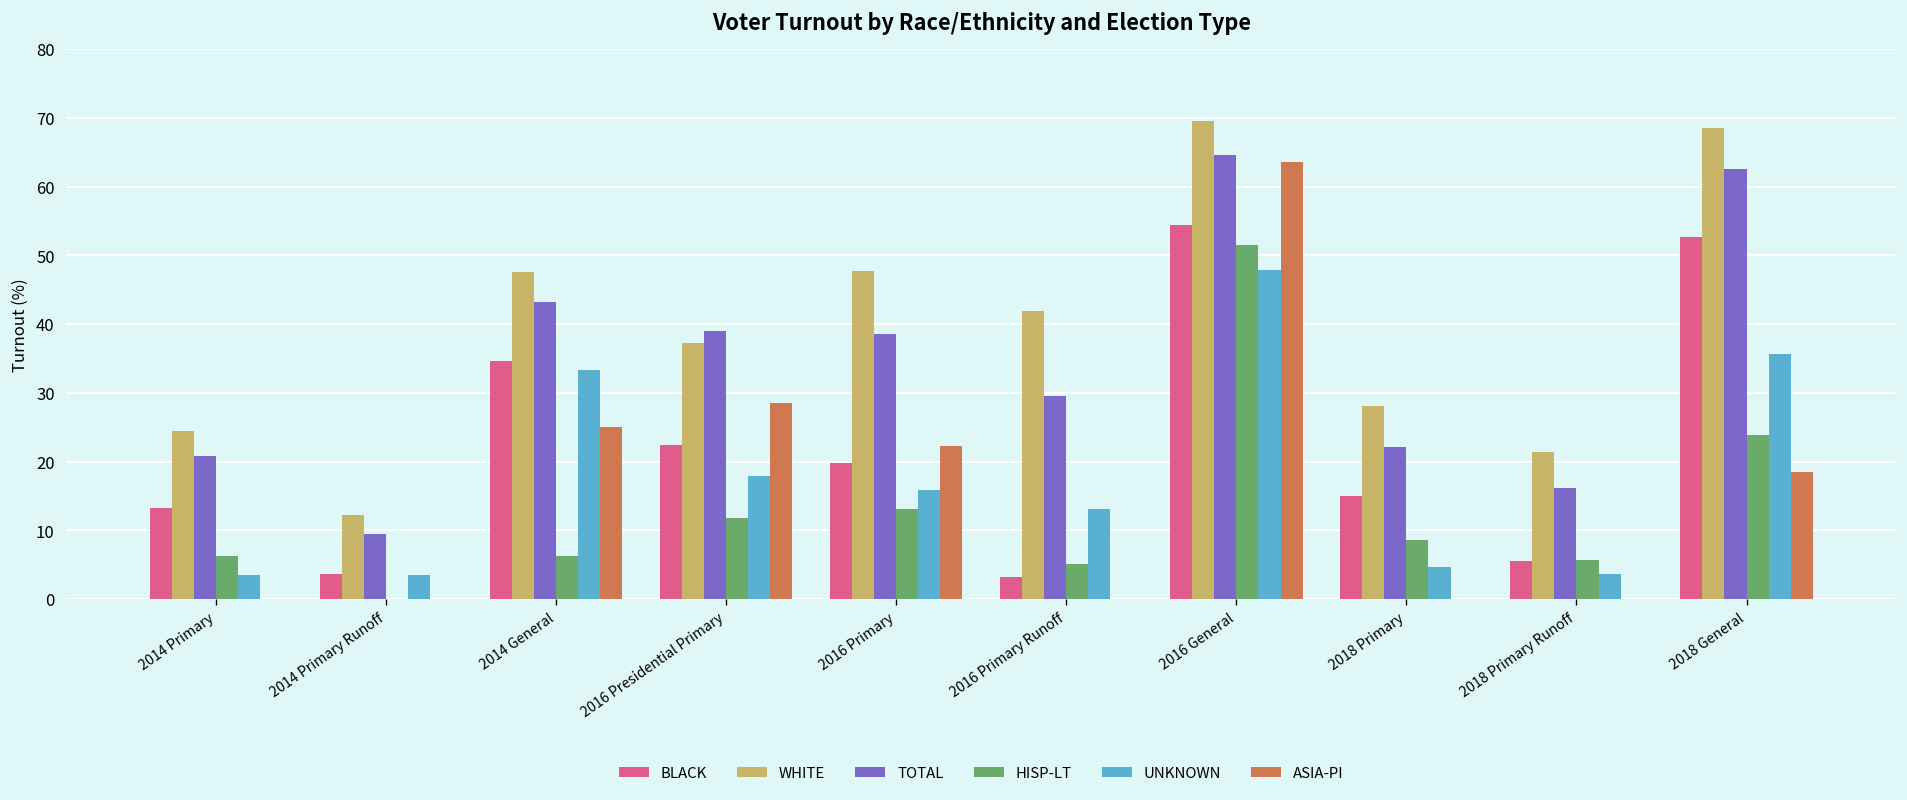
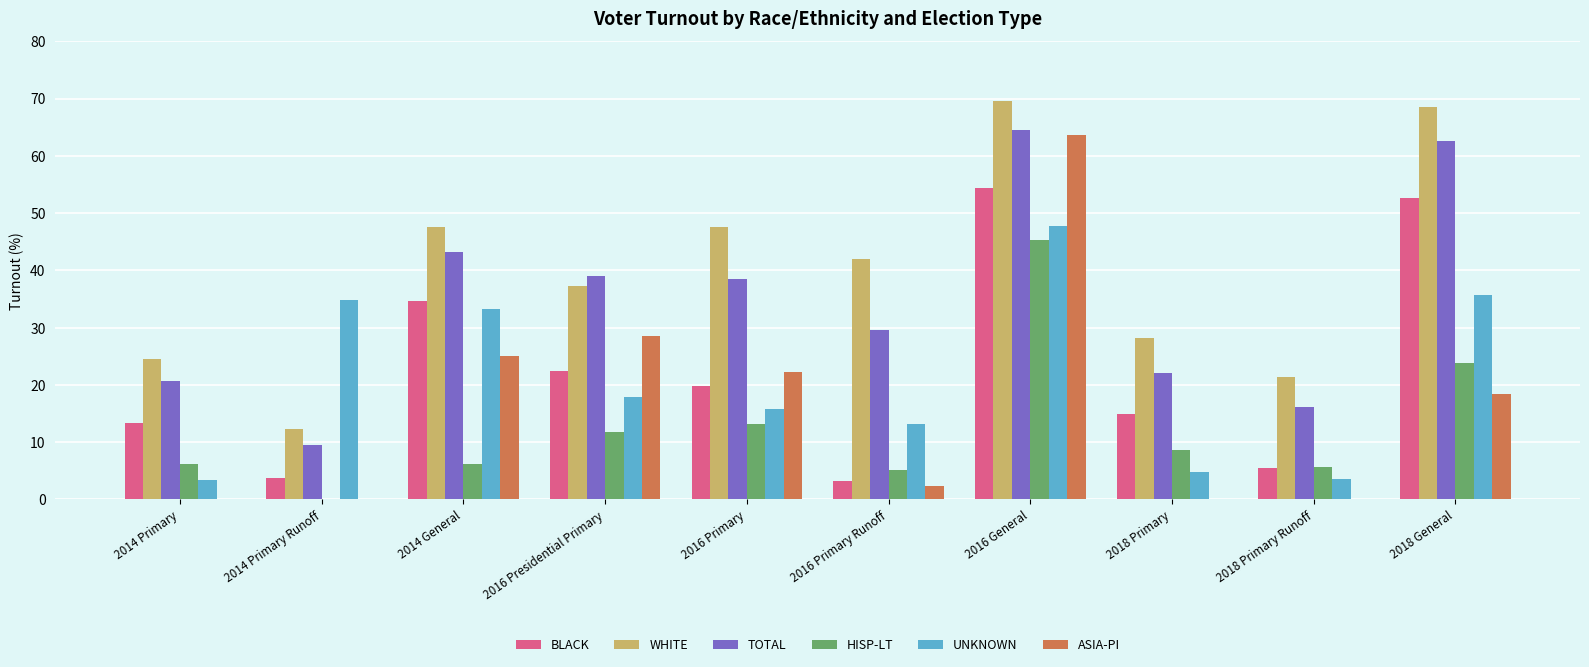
  {
    "BLACK": {
      "2014 Primary": 13,
      "2014 Primary Runoff": 4,
      "2014 General": 35,
      "2016 Presidential Primary": 22,
      "2016 Primary": 20,
      "2016 Primary Runoff": 3,
      "2016 General": 54,
      "2018 Primary": 15,
      "2018 Primary Runoff": 5,
      "2018 General": 53
    },
    "WHITE": {
      "2014 Primary": 24,
      "2014 Primary Runoff": 12,
      "2014 General": 48,
      "2016 Presidential Primary": 37,
      "2016 Primary": 48,
      "2016 Primary Runoff": 42,
      "2016 General": 70,
      "2018 Primary": 28,
      "2018 Primary Runoff": 21,
      "2018 General": 69
    },
    "TOTAL": {
      "2014 Primary": 21,
      "2014 Primary Runoff": 9,
      "2014 General": 43,
      "2016 Presidential Primary": 39,
      "2016 Primary": 39,
      "2016 Primary Runoff": 30,
      "2016 General": 65,
      "2018 Primary": 22,
      "2018 Primary Runoff": 16,
      "2018 General": 63
    },
    "HISP-LT": {
      "2014 Primary": 6,
      "2014 Primary Runoff": 0,
      "2014 General": 6,
      "2016 Presidential Primary": 12,
      "2016 Primary": 13,
      "2016 Primary Runoff": 5,
-     "2016 General": 52,
+     "2016 General": 45,
      "2018 Primary": 9,
      "2018 Primary Runoff": 6,
      "2018 General": 24
    },
    "UNKNOWN": {
      "2014 Primary": 3,
-     "2014 Primary Runoff": 3,
+     "2014 Primary Runoff": 35,
      "2014 General": 33,
      "2016 Presidential Primary": 18,
      "2016 Primary": 16,
      "2016 Primary Runoff": 13,
      "2016 General": 48,
      "2018 Primary": 5,
      "2018 Primary Runoff": 4,
      "2018 General": 36
    },
    "ASIA-PI": {
      "2014 Primary": 0,
      "2014 Primary Runoff": 0,
      "2014 General": 25,
      "2016 Presidential Primary": 29,
      "2016 Primary": 22,
-     "2016 Primary Runoff": 0,
+     "2016 Primary Runoff": 2,
      "2016 General": 64,
      "2018 Primary": 0,
      "2018 Primary Runoff": 0,
      "2018 General": 19
    }
  }
